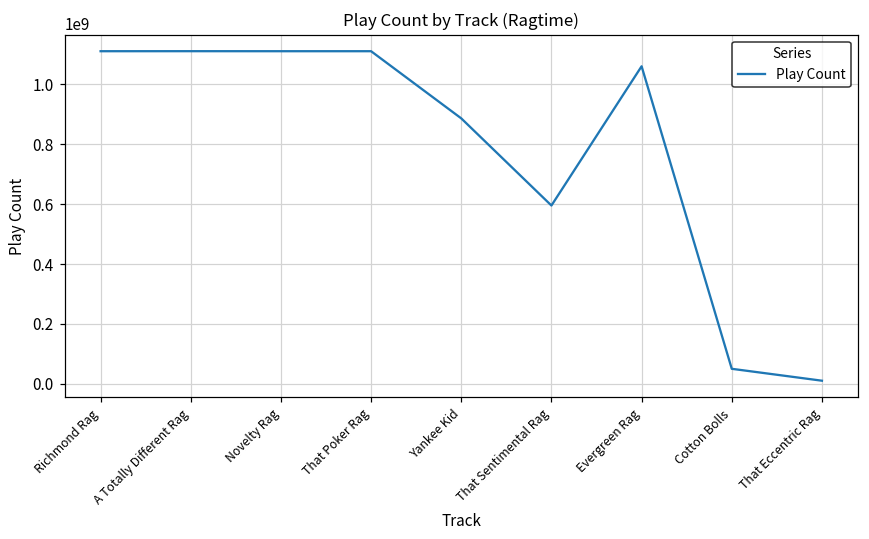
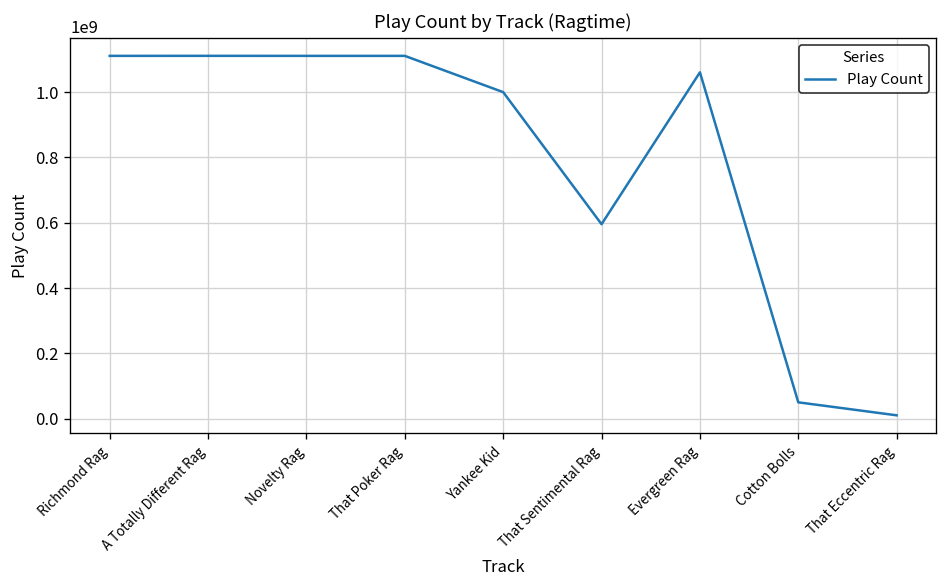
  {
    "Richmond Rag": 1110000000,
    "A Totally Different Rag": 1110000000,
    "Novelty Rag": 1110000000,
    "That Poker Rag": 1110000000,
-   "Yankee Kid": 890000000,
+   "Yankee Kid": 1000000000,
    "That Sentimental Rag": 600000000,
    "Evergreen Rag": 1060000000,
    "Cotton Bolls": 50000000,
    "That Eccentric Rag": 10000000
  }
